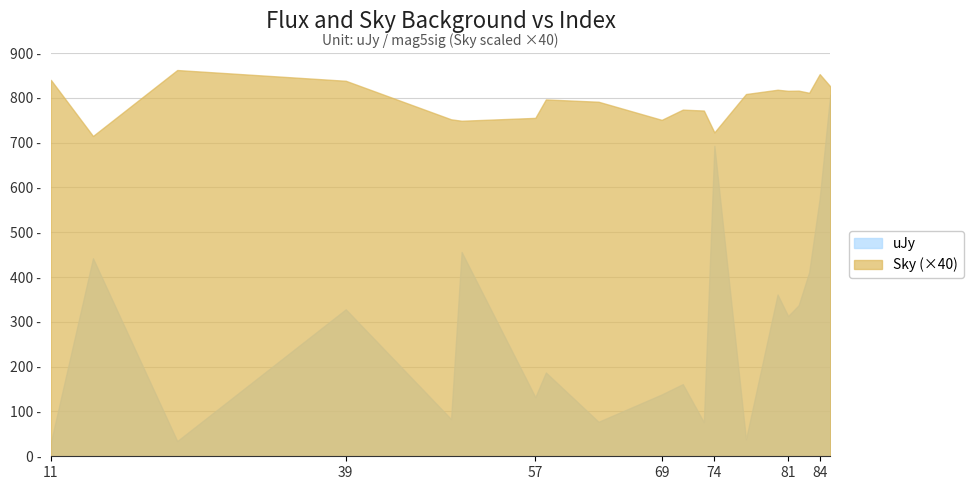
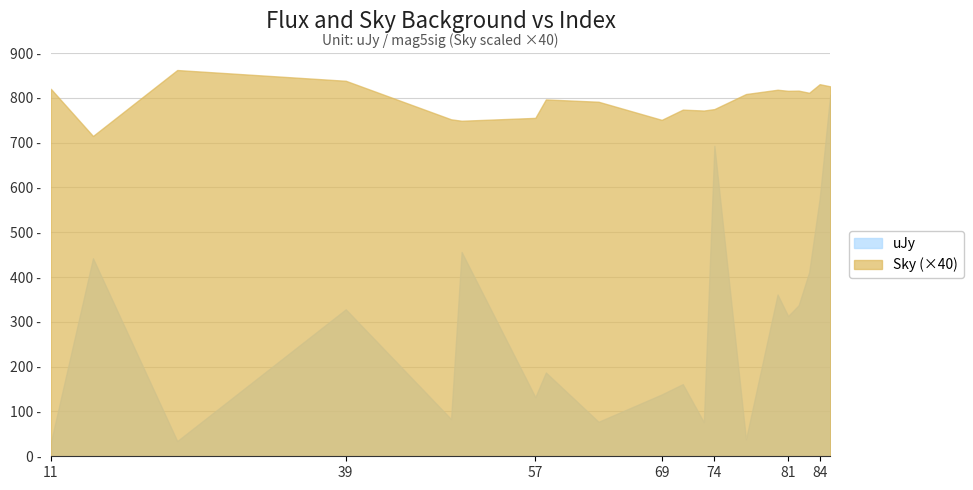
  {
    "uJy": {
      "11": "30 -",
      "39": "330 -",
      "57": "130 -",
      "69": "140 -",
      "74": "690 -",
      "81": "310 -",
      "84": "580 -"
    },
    "Sky (×40)": {
-     "11": "840 -",
+     "11": "820 -",
      "39": "840 -",
      "57": "760 -",
      "69": "750 -",
-     "74": "720 -",
+     "74": "770 -",
      "81": "820 -",
-     "84": "850 -"
+     "84": "830 -"
    }
  }
